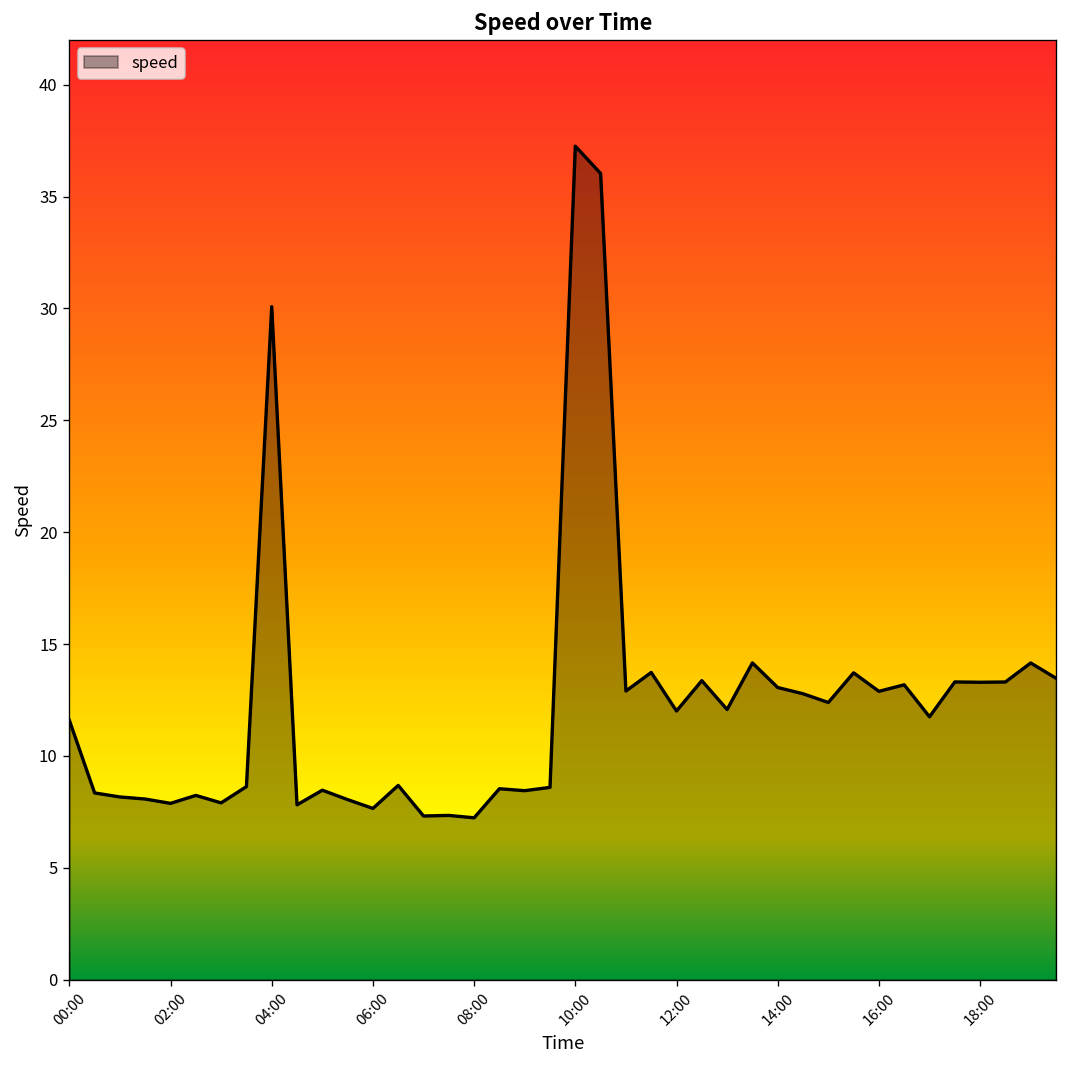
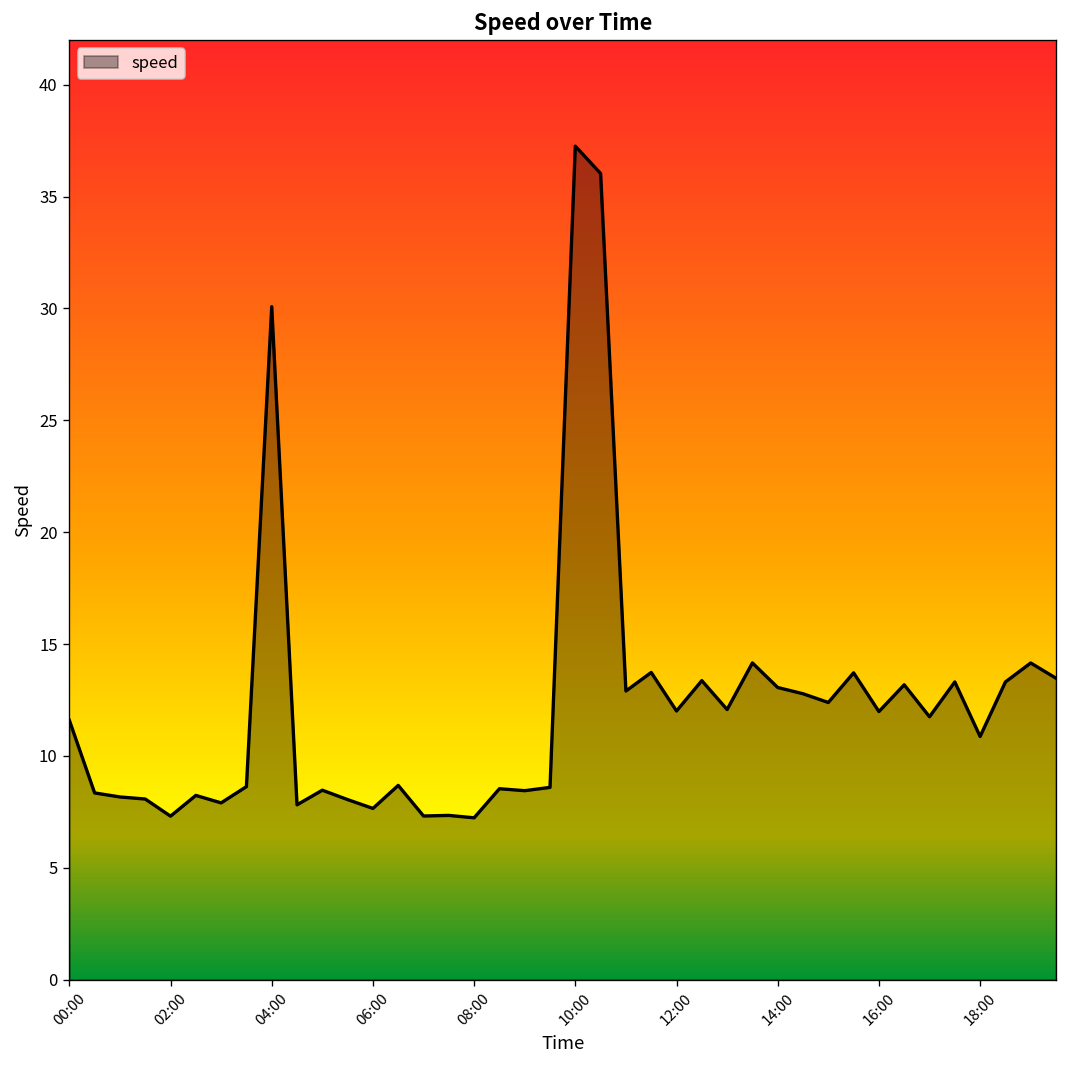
  {
    "00:00": 11.6,
-   "02:00": 7.9,
+   "02:00": 7.3,
    "04:00": 30.1,
    "06:00": 7.7,
    "08:00": 7.2,
    "10:00": 37.3,
    "12:00": 12.0,
    "14:00": 13.1,
-   "16:00": 12.9,
-   "18:00": 13.3
+   "16:00": 12.0,
+   "18:00": 10.9
  }
